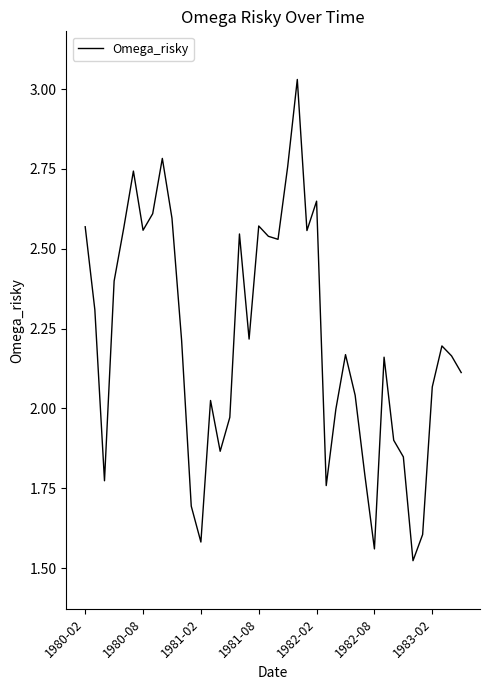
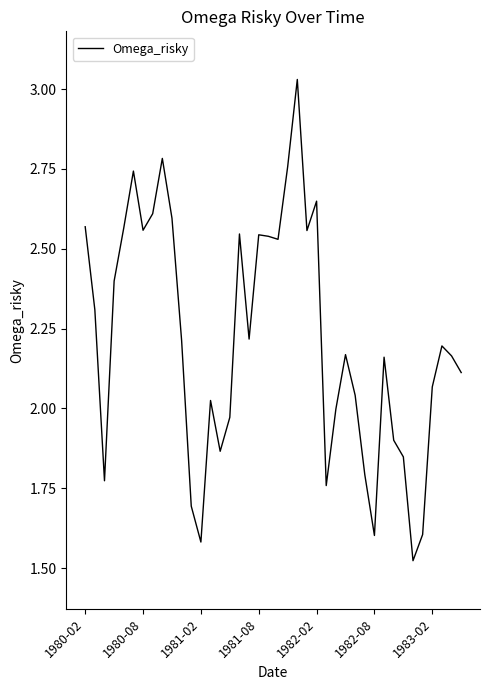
  {
    "1980-02": 2.57,
    "1980-08": 2.56,
    "1981-02": 1.58,
-   "1981-08": 2.57,
+   "1981-08": 2.54,
    "1982-02": 2.65,
-   "1982-08": 1.56,
+   "1982-08": 1.60,
    "1983-02": 2.07
  }
